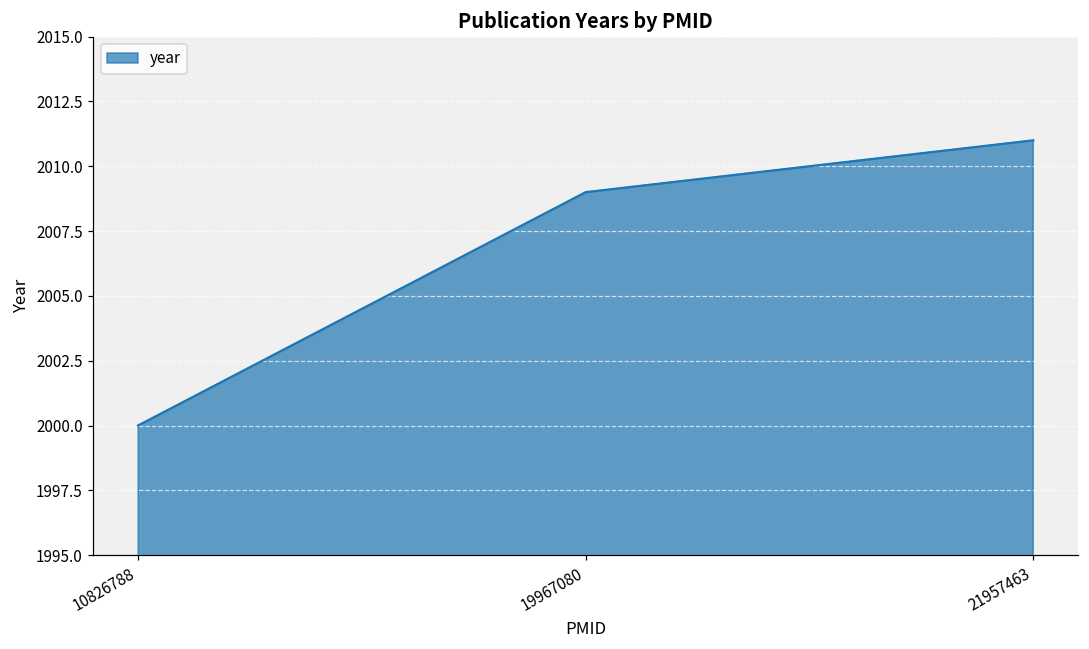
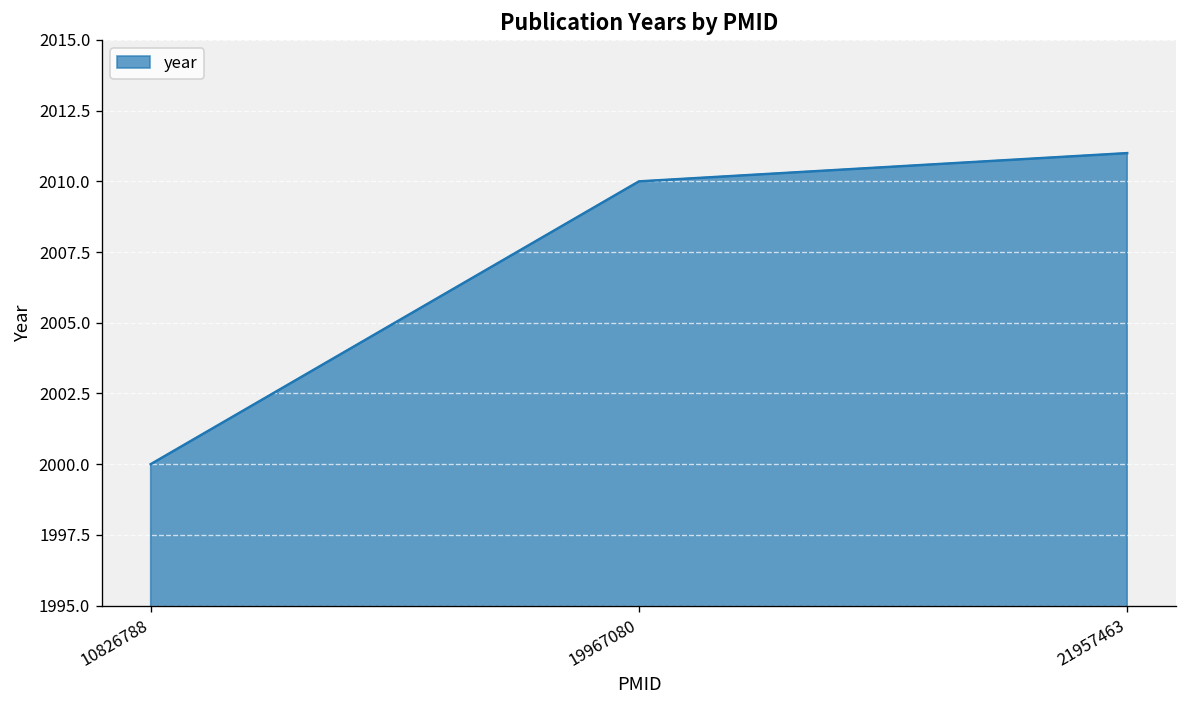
  {
    "10826788": 2000,
-   "19967080": 2009,
+   "19967080": 2010,
    "21957463": 2011
  }
